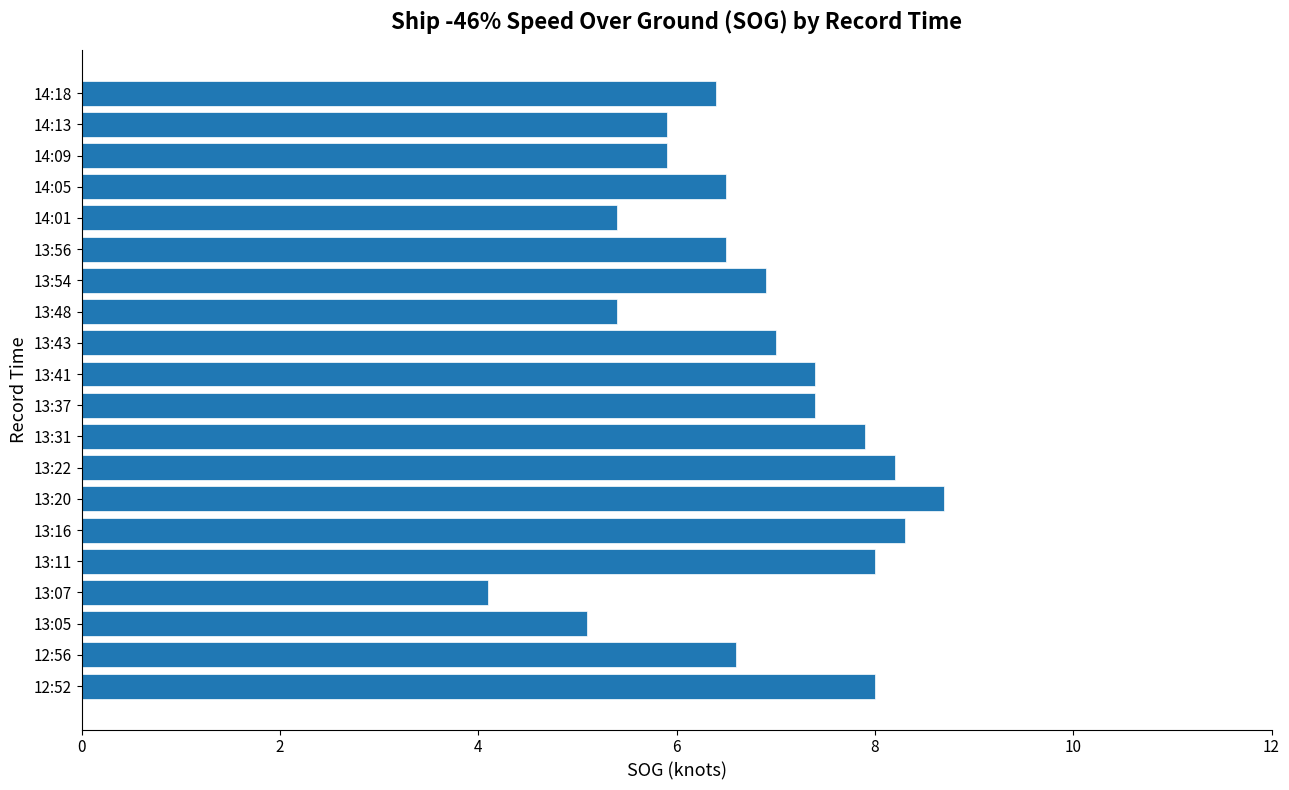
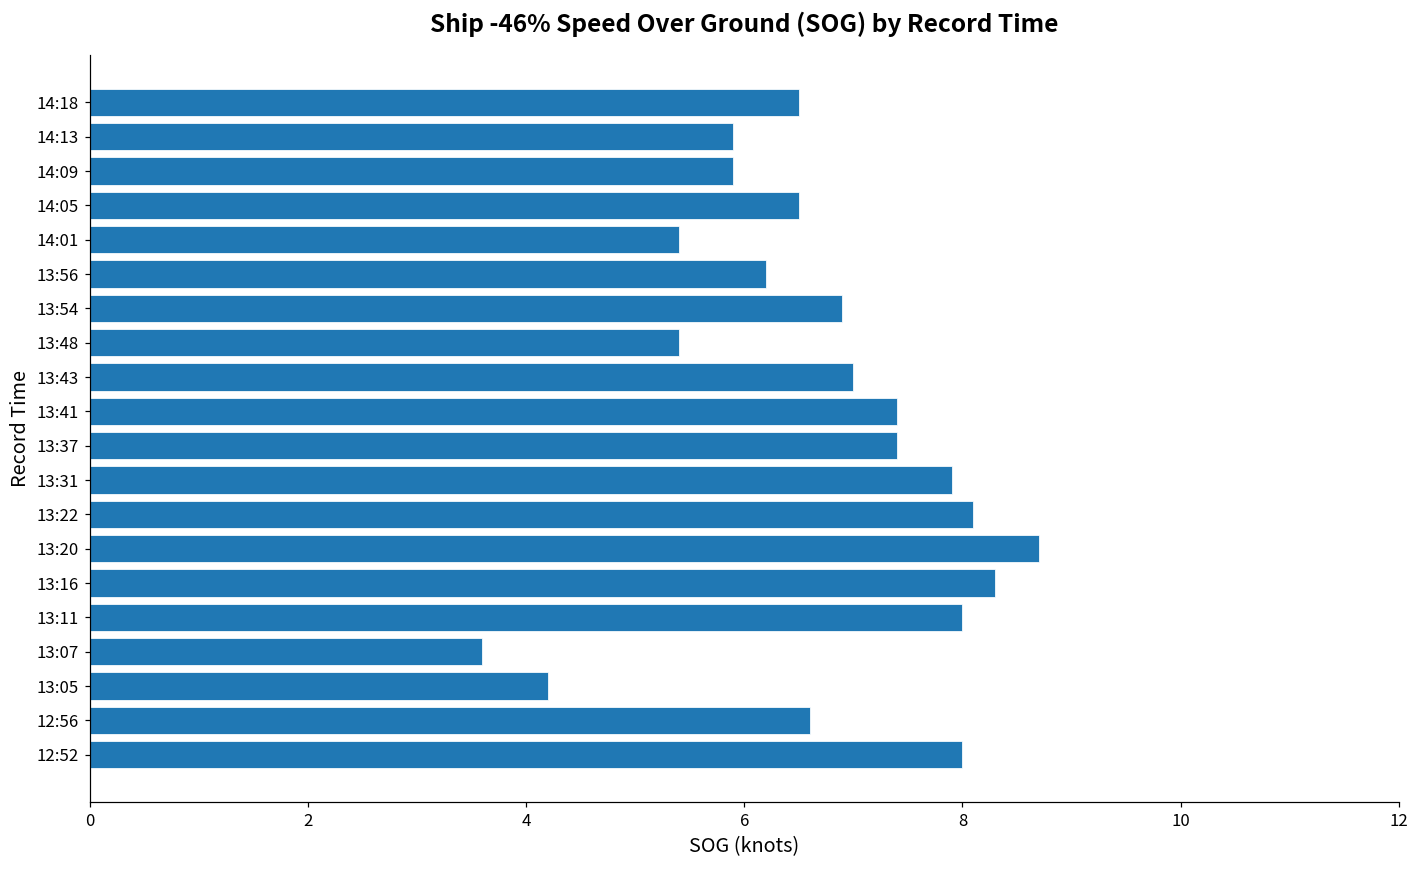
  {
-   "14:18": 6.4,
+   "14:18": 6.5,
    "14:13": 5.9,
    "14:09": 5.9,
    "14:05": 6.5,
    "14:01": 5.4,
-   "13:56": 6.5,
+   "13:56": 6.2,
    "13:54": 6.9,
    "13:48": 5.4,
    "13:43": 7.0,
    "13:41": 7.4,
    "13:37": 7.4,
    "13:31": 7.9,
-   "13:22": 8.2,
+   "13:22": 8.1,
    "13:20": 8.7,
    "13:16": 8.3,
    "13:11": 8.0,
-   "13:07": 4.1,
-   "13:05": 5.1,
+   "13:07": 3.6,
+   "13:05": 4.2,
    "12:56": 6.6,
    "12:52": 8.0
  }
